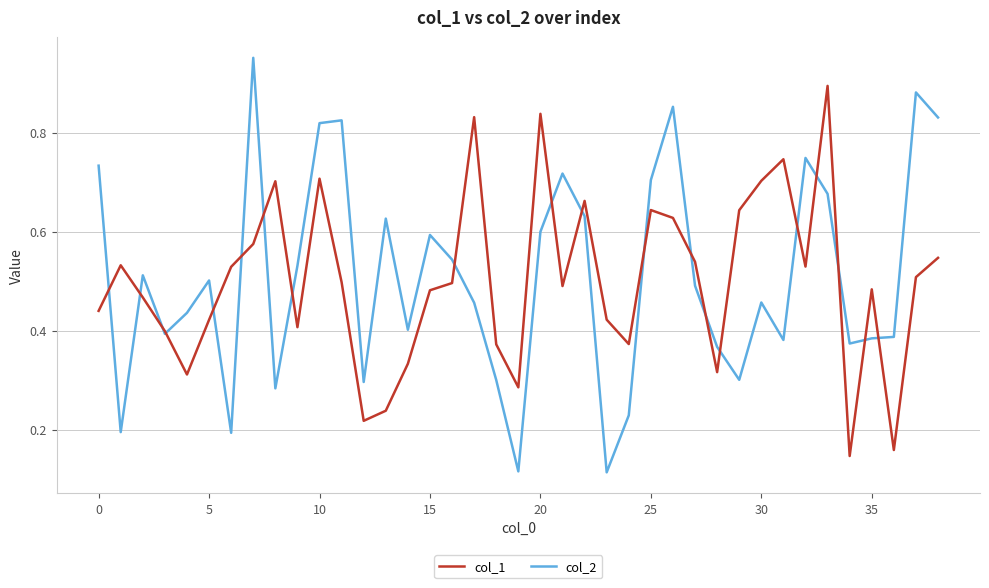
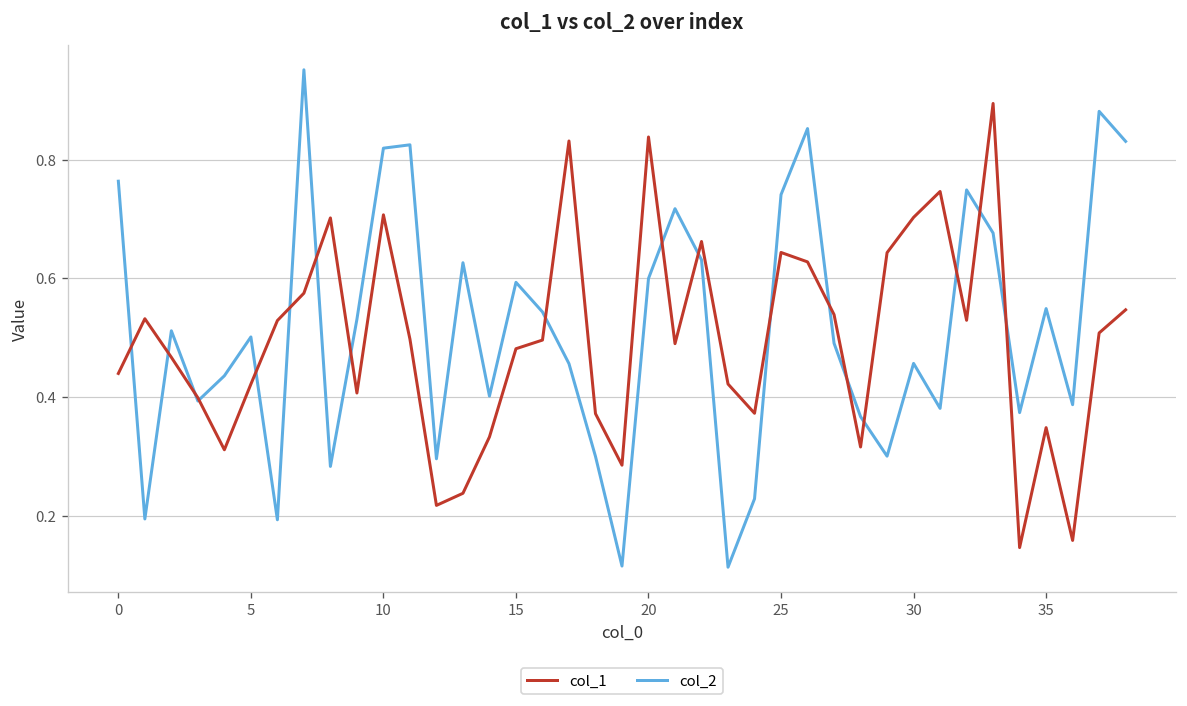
  {
    "col_1": {
      "0": 0.44,
      "5": 0.42,
      "10": 0.71,
      "15": 0.48,
      "20": 0.84,
      "25": 0.64,
      "30": 0.70,
-     "35": 0.48
+     "35": 0.35
    },
    "col_2": {
-     "0": 0.73,
+     "0": 0.76,
      "5": 0.50,
      "10": 0.82,
      "15": 0.59,
      "20": 0.60,
-     "25": 0.70,
+     "25": 0.74,
      "30": 0.46,
-     "35": 0.38
+     "35": 0.55
    }
  }
